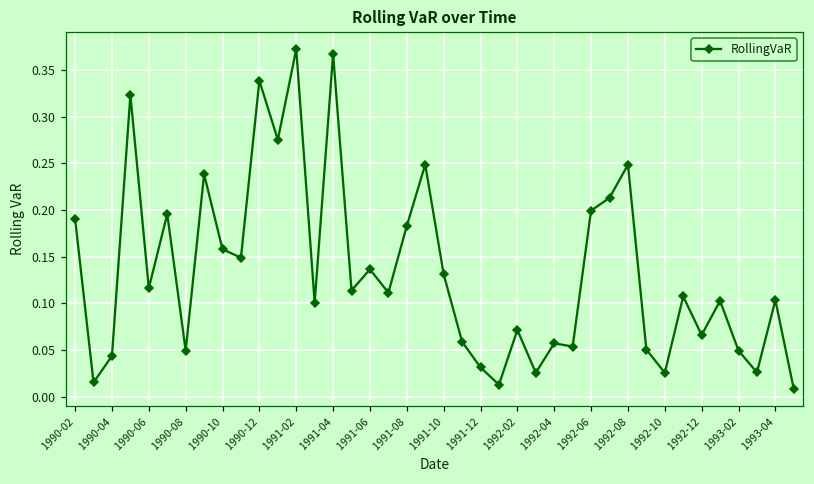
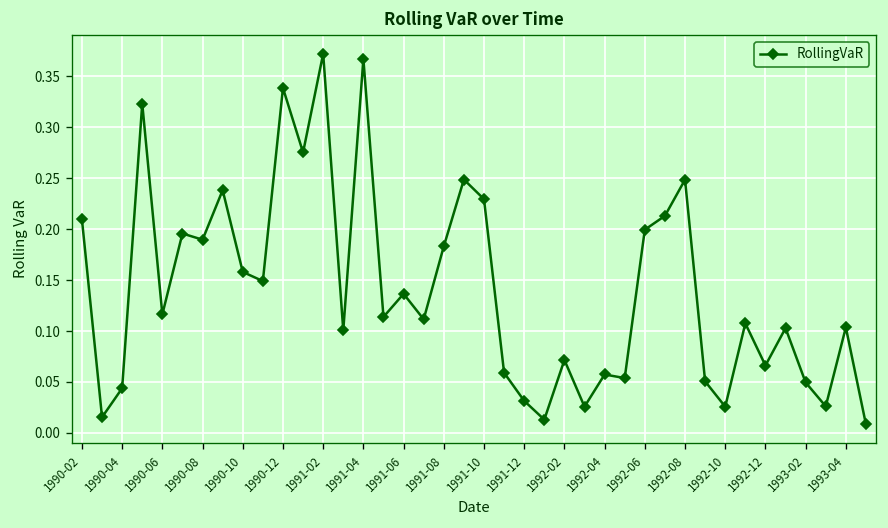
  {
-   "1990-02": 0.19,
+   "1990-02": 0.21,
    "1990-04": 0.04,
    "1990-06": 0.12,
-   "1990-08": 0.05,
+   "1990-08": 0.19,
    "1990-10": 0.16,
    "1990-12": 0.34,
    "1991-02": 0.37,
    "1991-04": 0.37,
    "1991-06": 0.14,
    "1991-08": 0.18,
-   "1991-10": 0.13,
+   "1991-10": 0.23,
    "1991-12": 0.03,
    "1992-02": 0.07,
    "1992-04": 0.06,
    "1992-06": 0.20,
    "1992-08": 0.25,
    "1992-10": 0.03,
    "1992-12": 0.07,
    "1993-02": 0.05,
    "1993-04": 0.10
  }
